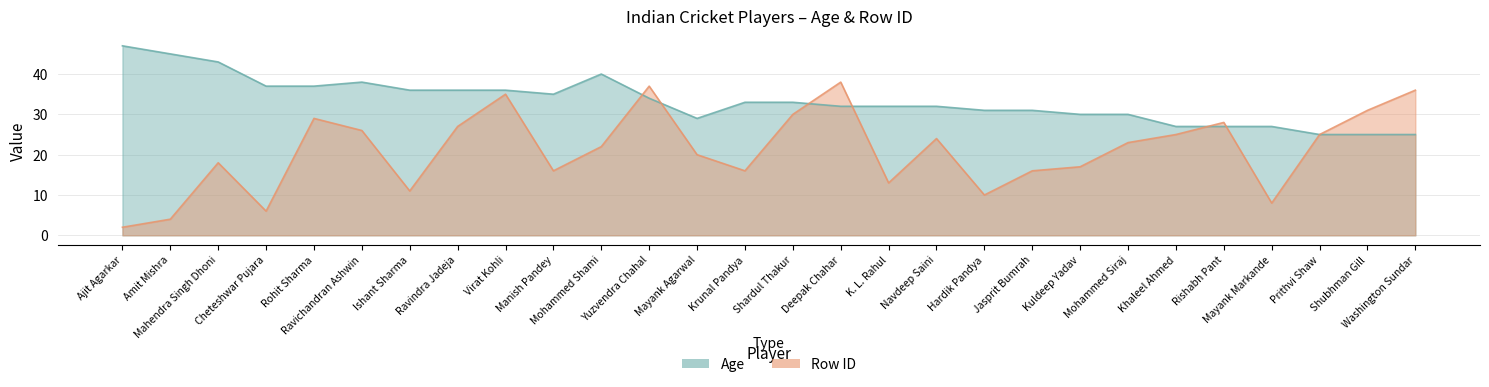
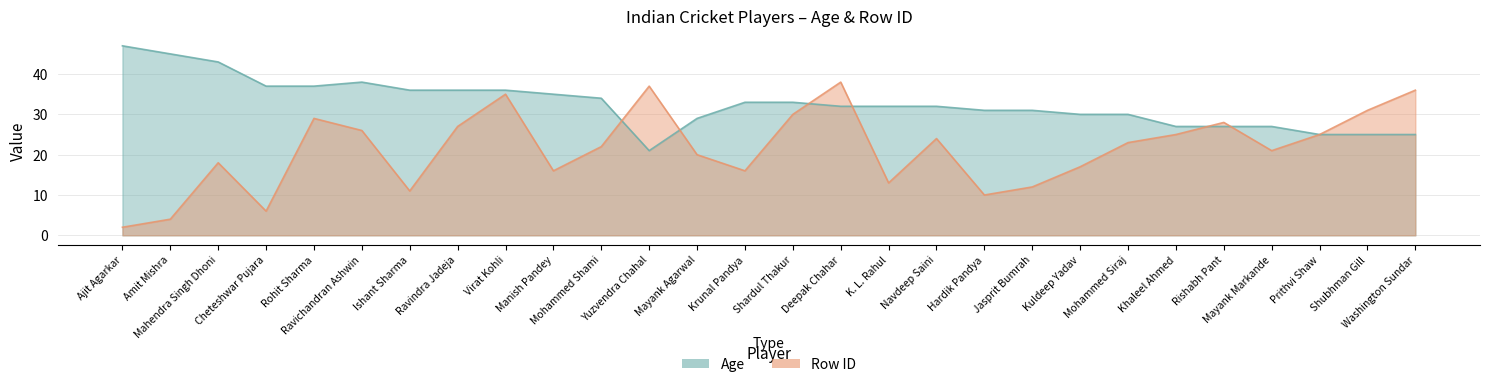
  {
    "Age": {
      "Ajit Agarkar": 47,
      "Amit Mishra": 45,
      "Mahendra Singh Dhoni": 43,
      "Cheteshwar Pujara": 37,
      "Rohit Sharma": 37,
      "Ravichandran Ashwin": 38,
      "Ishant Sharma": 36,
      "Ravindra Jadeja": 36,
      "Virat Kohli": 36,
      "Manish Pandey": 35,
-     "Mohammed Shami": 40,
-     "Yuzvendra Chahal": 34,
+     "Mohammed Shami": 34,
+     "Yuzvendra Chahal": 21,
      "Mayank Agarwal": 29,
      "Krunal Pandya": 33,
      "Shardul Thakur": 33,
      "Deepak Chahar": 32,
      "K. L. Rahul": 32,
      "Navdeep Saini": 32,
      "Hardik Pandya": 31,
      "Jasprit Bumrah": 31,
      "Kuldeep Yadav": 30,
      "Mohammed Siraj": 30,
      "Khaleel Ahmed": 27,
      "Rishabh Pant": 27,
      "Mayank Markande": 27,
      "Shubhman Gill": 25,
      "Washington Sundar": 25
    },
    "Row ID": {
      "Ajit Agarkar": 2,
      "Amit Mishra": 4,
      "Mahendra Singh Dhoni": 18,
      "Cheteshwar Pujara": 6,
      "Rohit Sharma": 29,
      "Ravichandran Ashwin": 26,
      "Ishant Sharma": 11,
      "Ravindra Jadeja": 27,
      "Virat Kohli": 35,
      "Manish Pandey": 16,
      "Mohammed Shami": 22,
      "Yuzvendra Chahal": 37,
      "Mayank Agarwal": 20,
      "Krunal Pandya": 16,
      "Shardul Thakur": 30,
      "Deepak Chahar": 38,
      "K. L. Rahul": 13,
      "Navdeep Saini": 24,
      "Hardik Pandya": 10,
-     "Jasprit Bumrah": 16,
+     "Jasprit Bumrah": 12,
      "Kuldeep Yadav": 17,
      "Mohammed Siraj": 23,
      "Khaleel Ahmed": 25,
      "Rishabh Pant": 28,
-     "Mayank Markande": 8,
+     "Mayank Markande": 21,
      "Shubhman Gill": 31,
      "Washington Sundar": 36
    }
  }
